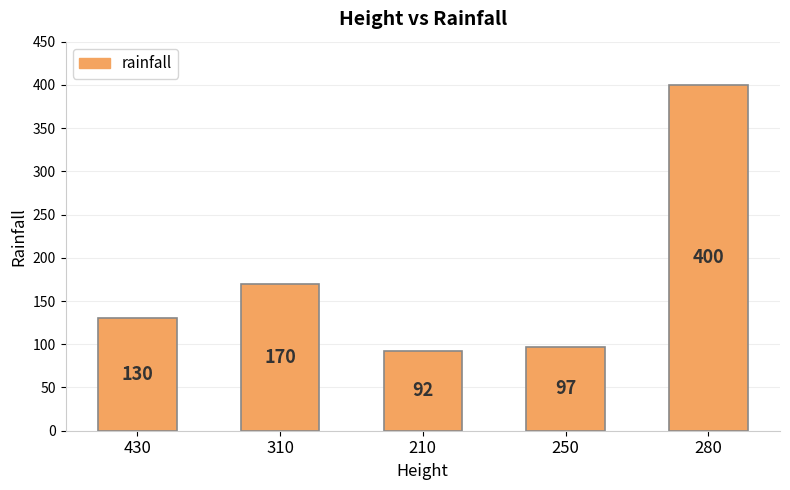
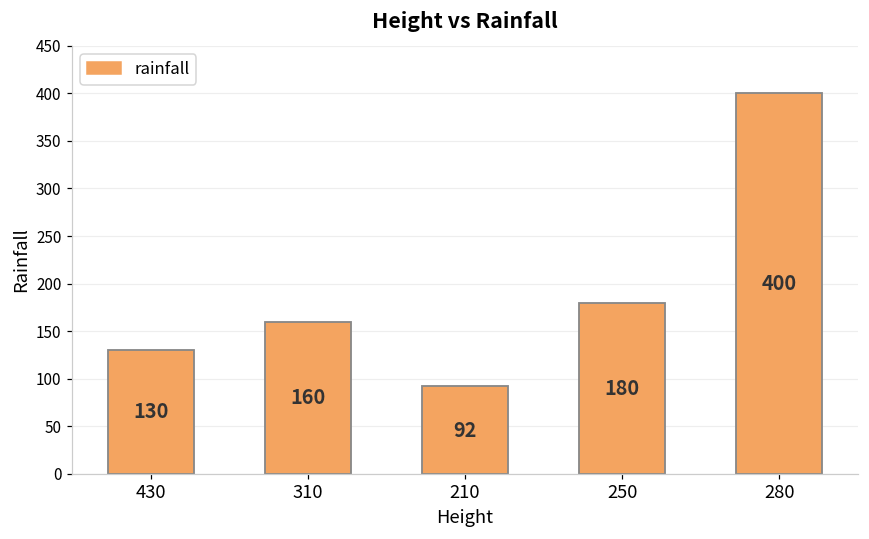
  {
    "430": 130,
-   "310": 170,
+   "310": 160,
    "210": 92,
-   "250": 97,
+   "250": 180,
    "280": 400
  }
